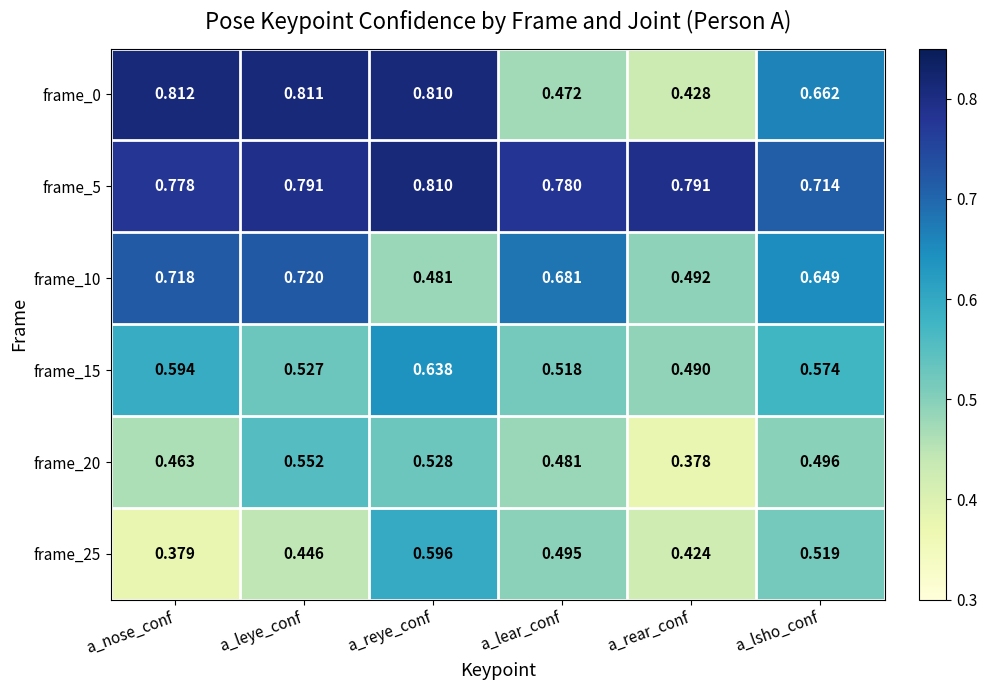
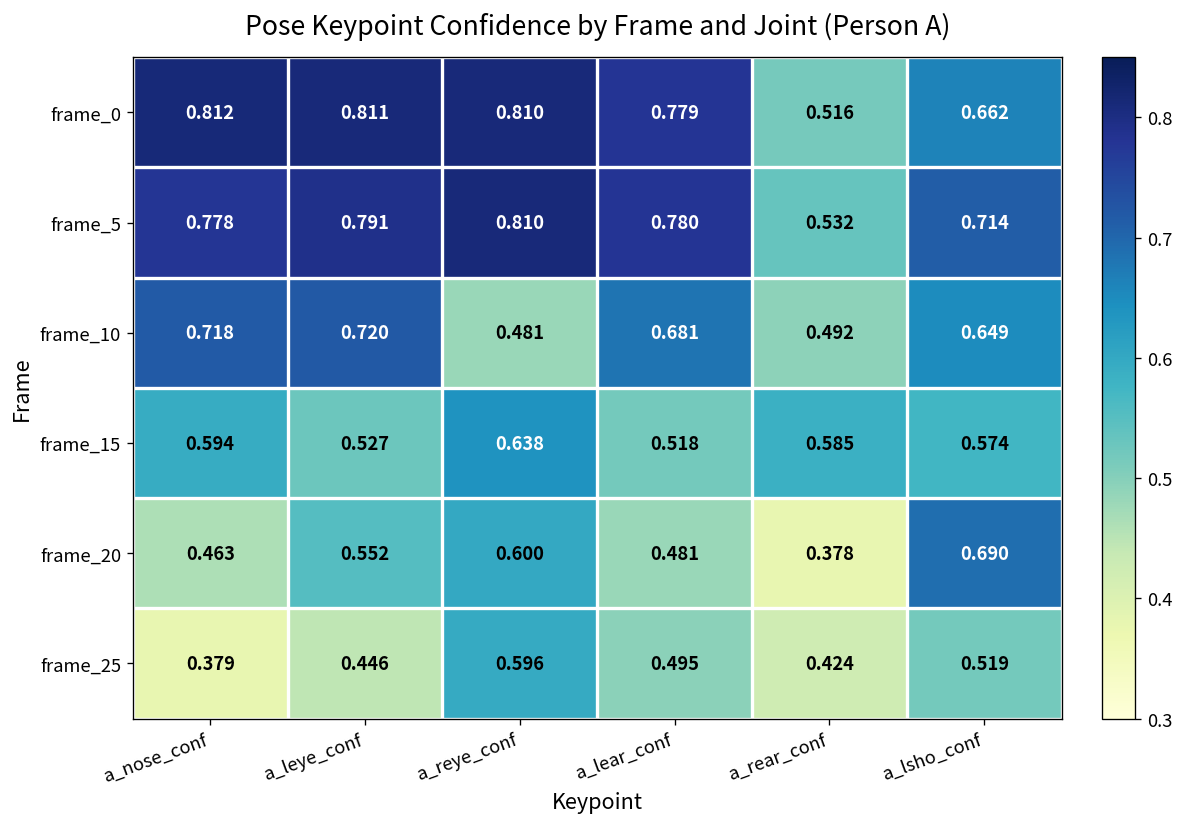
  {
    "frame_0": {
      "a_nose_conf": 0.812,
      "a_leye_conf": 0.811,
      "a_reye_conf": 0.810,
-     "a_lear_conf": 0.472,
-     "a_rear_conf": 0.428,
+     "a_lear_conf": 0.779,
+     "a_rear_conf": 0.516,
      "a_lsho_conf": 0.662
    },
    "frame_5": {
      "a_nose_conf": 0.778,
      "a_leye_conf": 0.791,
      "a_reye_conf": 0.810,
      "a_lear_conf": 0.780,
-     "a_rear_conf": 0.791,
+     "a_rear_conf": 0.532,
      "a_lsho_conf": 0.714
    },
    "frame_10": {
      "a_nose_conf": 0.718,
      "a_leye_conf": 0.720,
      "a_reye_conf": 0.481,
      "a_lear_conf": 0.681,
      "a_rear_conf": 0.492,
      "a_lsho_conf": 0.649
    },
    "frame_15": {
      "a_nose_conf": 0.594,
      "a_leye_conf": 0.527,
      "a_reye_conf": 0.638,
      "a_lear_conf": 0.518,
-     "a_rear_conf": 0.490,
+     "a_rear_conf": 0.585,
      "a_lsho_conf": 0.574
    },
    "frame_20": {
      "a_nose_conf": 0.463,
      "a_leye_conf": 0.552,
-     "a_reye_conf": 0.528,
+     "a_reye_conf": 0.600,
      "a_lear_conf": 0.481,
      "a_rear_conf": 0.378,
-     "a_lsho_conf": 0.496
+     "a_lsho_conf": 0.690
    },
    "frame_25": {
      "a_nose_conf": 0.379,
      "a_leye_conf": 0.446,
      "a_reye_conf": 0.596,
      "a_lear_conf": 0.495,
      "a_rear_conf": 0.424,
      "a_lsho_conf": 0.519
    }
  }
